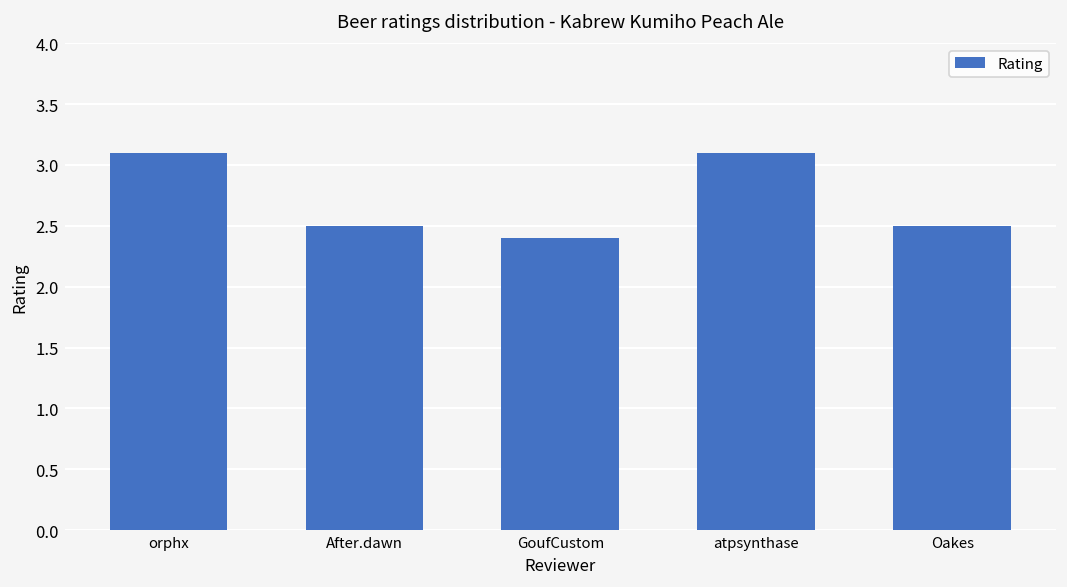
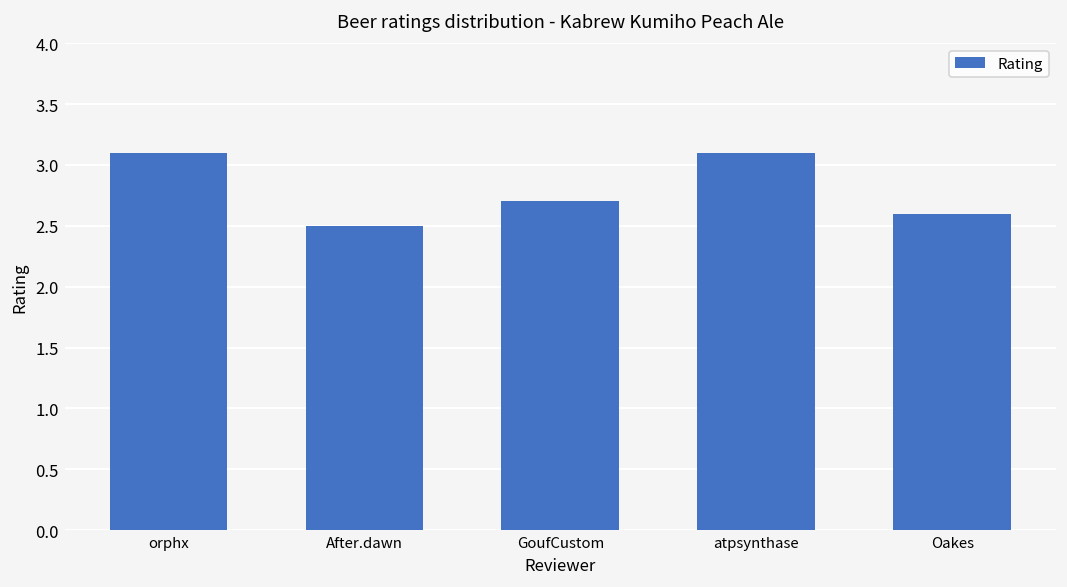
  {
    "orphx": 3.1,
    "After.dawn": 2.5,
-   "GoufCustom": 2.4,
+   "GoufCustom": 2.7,
    "atpsynthase": 3.1,
-   "Oakes": 2.5
+   "Oakes": 2.6
  }
